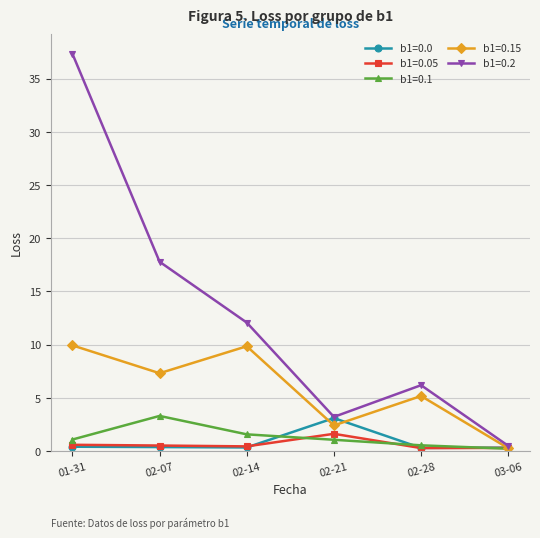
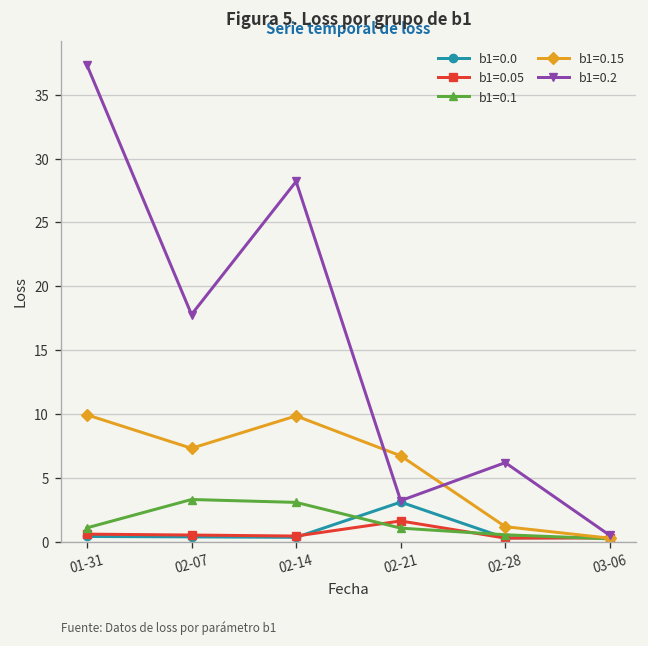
  {
    "b1=0.05": {
      "02-21": 1.6
    },
    "b1=0.1": {
      "01-31": 1.1,
      "02-07": 3.3,
-     "02-14": 1.6,
+     "02-14": 3.1,
      "02-21": 1.1,
      "02-28": 0.5
    },
    "b1=0.15": {
      "01-31": 9.9,
      "02-07": 7.3,
      "02-14": 9.8,
-     "02-21": 2.4,
-     "02-28": 5.2
+     "02-21": 6.7,
+     "02-28": 1.2
    },
    "b1=0.2": {
      "01-31": 37.3,
      "02-07": 17.8,
-     "02-14": 12.1,
+     "02-14": 28.2,
      "02-28": 6.2
    }
  }
